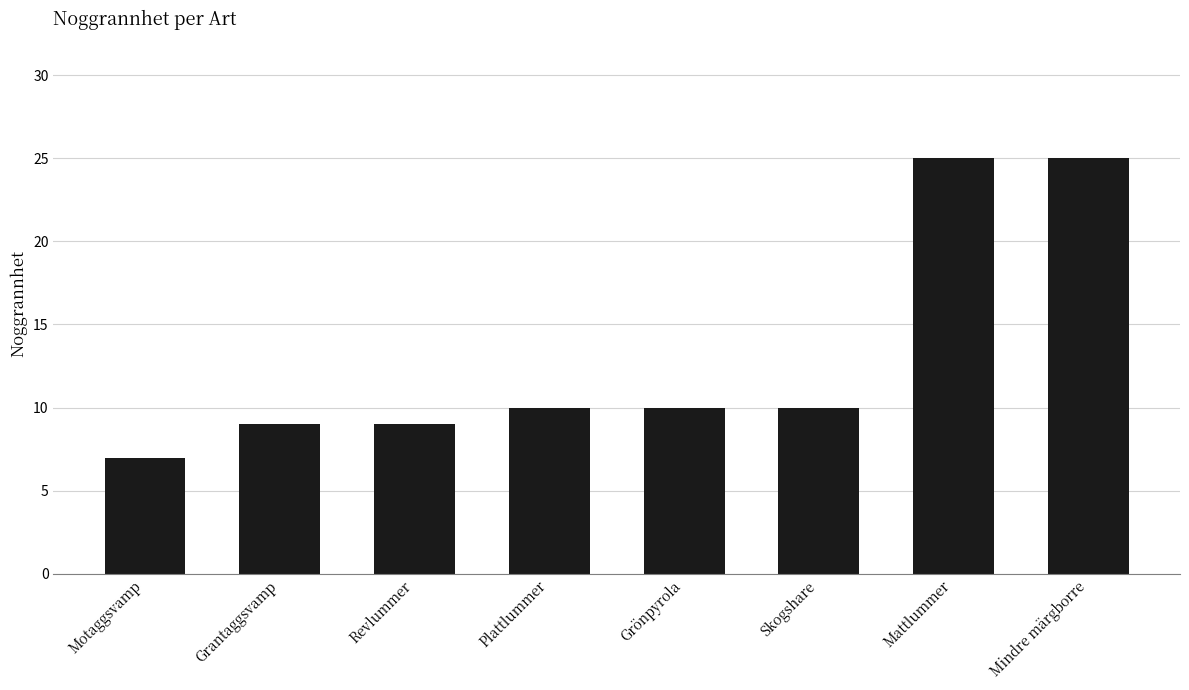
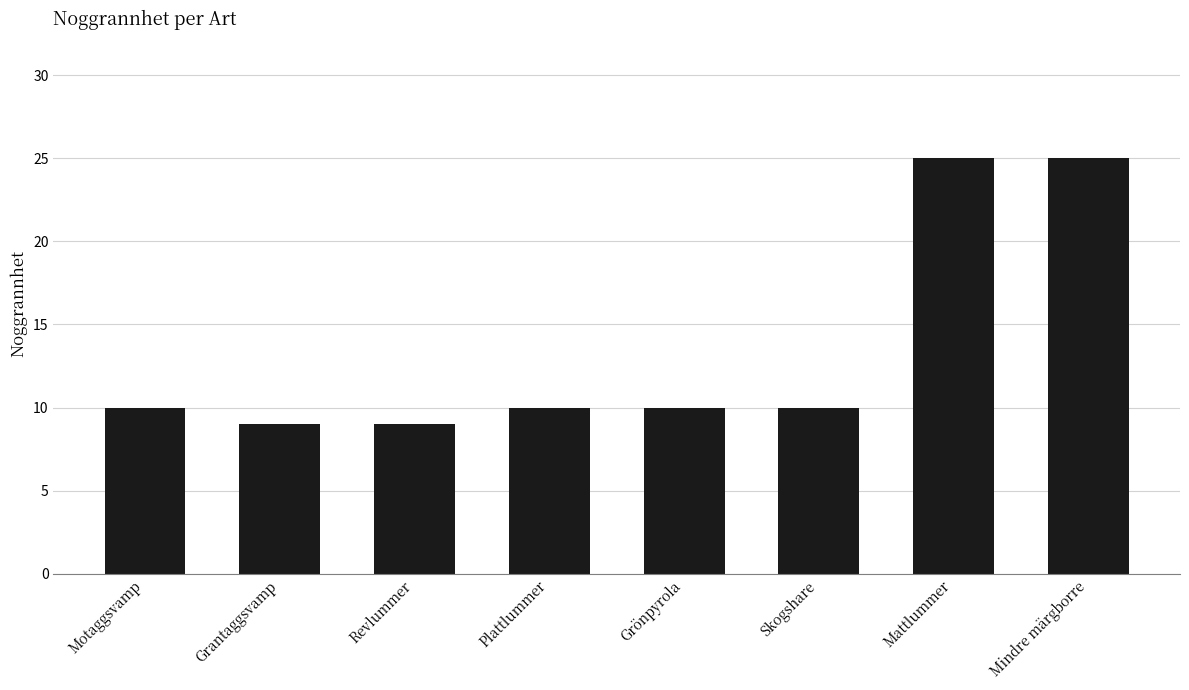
  {
-   "Motaggsvamp": 7,
+   "Motaggsvamp": 10,
    "Grantaggsvamp": 9,
    "Revlummer": 9,
    "Plattlummer": 10,
    "Grönpyrola": 10,
    "Skogshare": 10,
    "Mattlummer": 25,
    "Mindre märgborre": 25
  }
